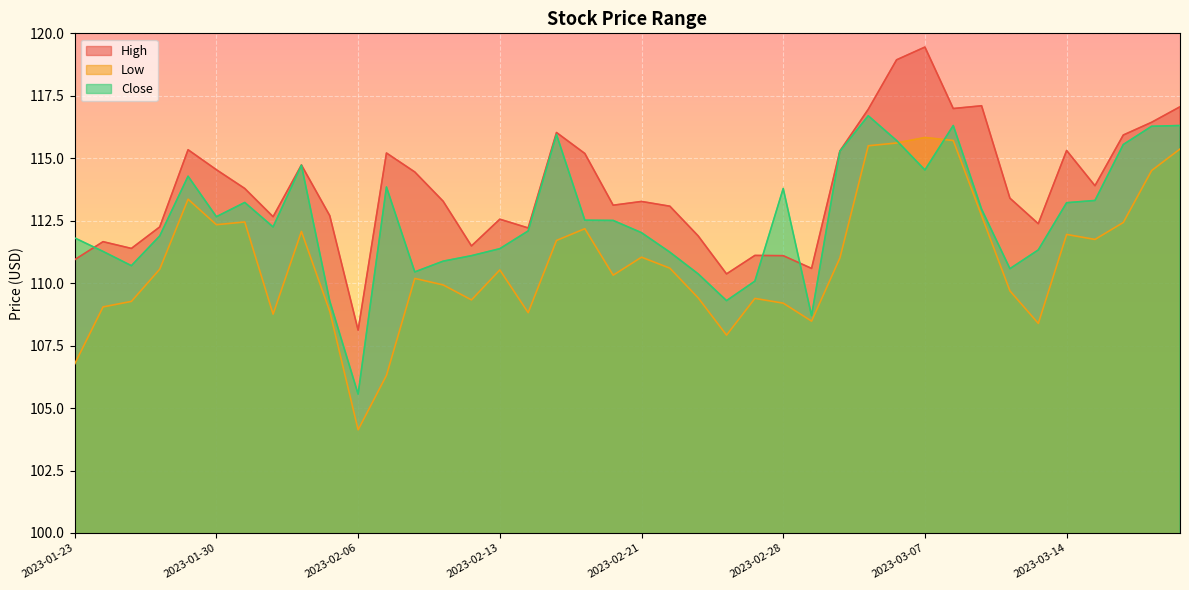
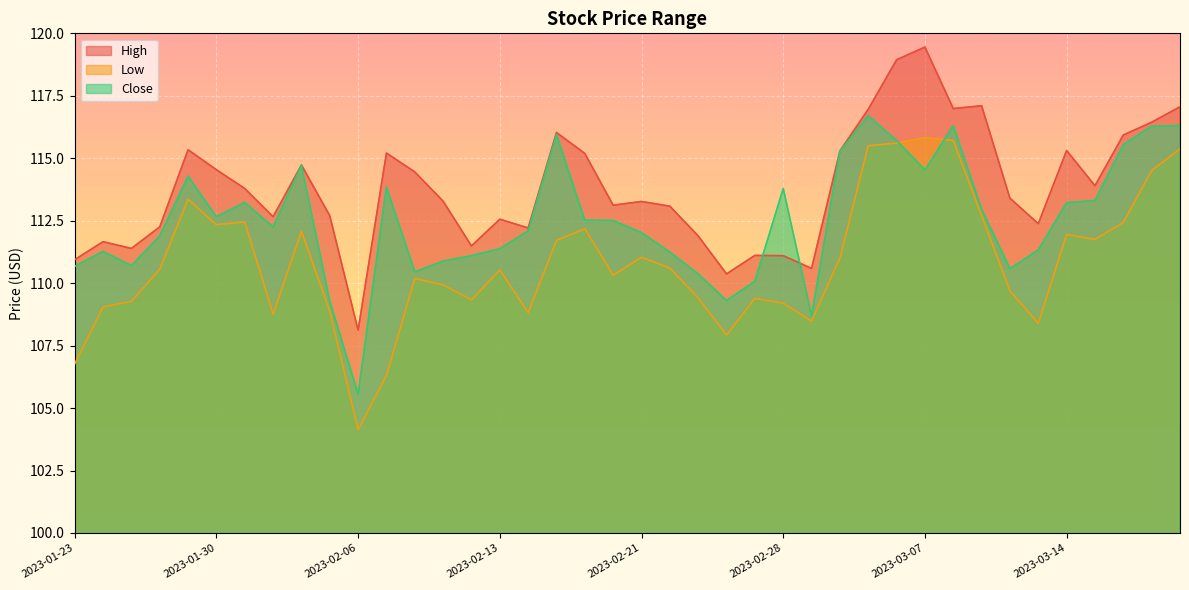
  {
    "High": {
      "2023-01-23": 110.9,
      "2023-01-30": 114.5,
      "2023-02-06": 108.1,
      "2023-02-13": 112.6,
      "2023-02-21": 113.3,
      "2023-02-28": 111.1,
      "2023-03-07": 119.5,
      "2023-03-14": 115.3
    },
    "Low": {
      "2023-01-23": 106.8,
      "2023-01-30": 112.3,
      "2023-02-06": 104.1,
      "2023-02-13": 110.5,
      "2023-02-21": 111.0,
      "2023-02-28": 109.2,
      "2023-03-07": 115.8,
      "2023-03-14": 112.0
    },
    "Close": {
-     "2023-01-23": 111.8,
+     "2023-01-23": 110.7,
      "2023-01-30": 112.7,
      "2023-02-06": 105.6,
      "2023-02-13": 111.4,
      "2023-02-21": 112.0,
      "2023-02-28": 113.8,
      "2023-03-07": 114.5,
      "2023-03-14": 113.2
    }
  }
